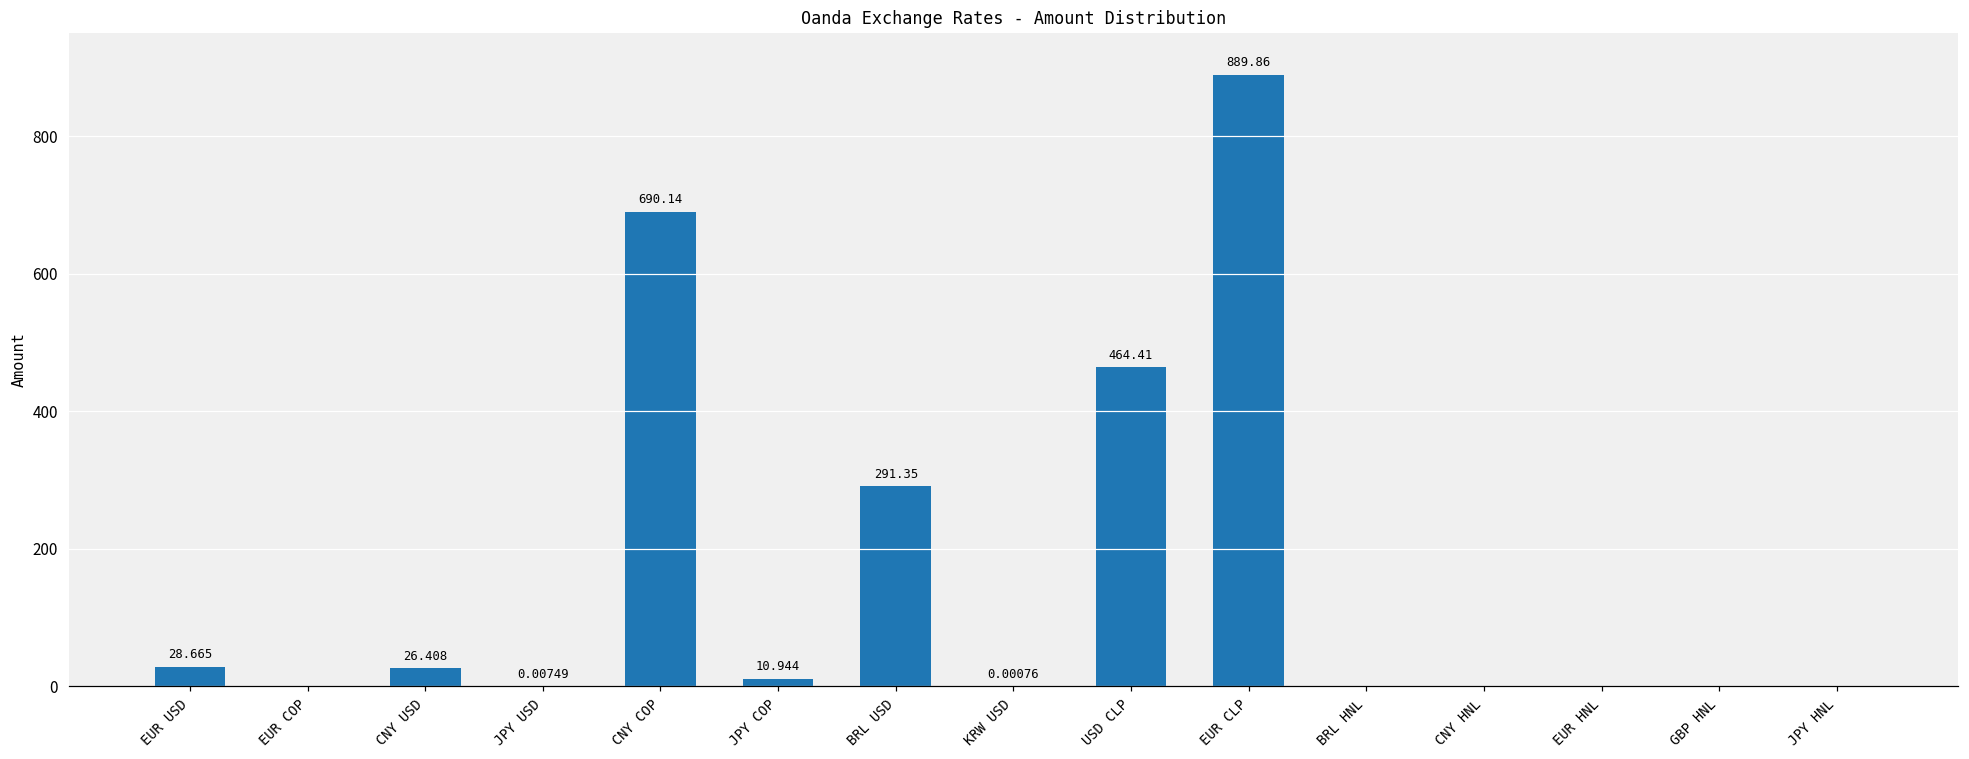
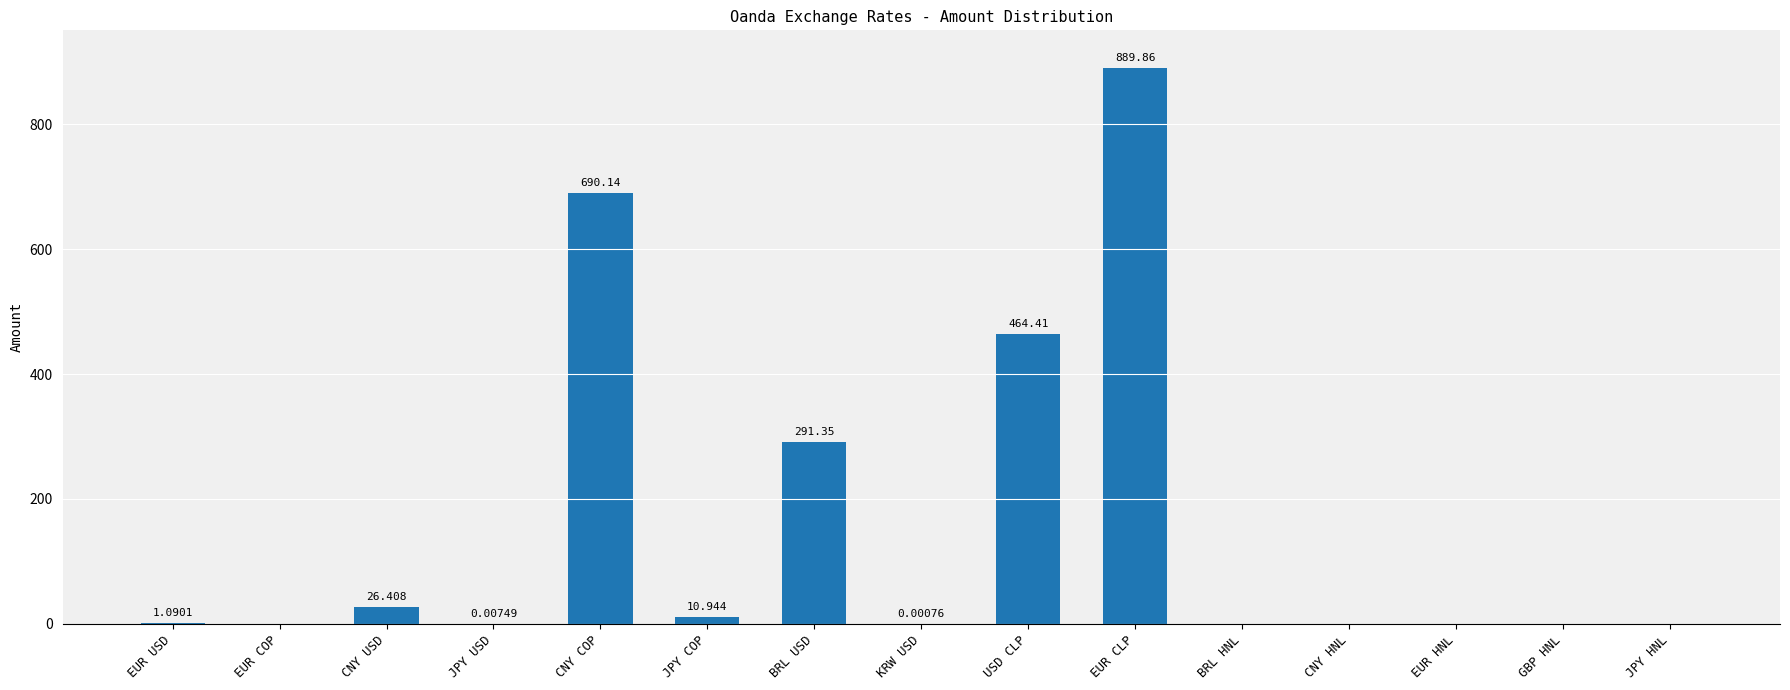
  {
-   "EUR USD": 28.665,
+   "EUR USD": 1.0901,
    "CNY USD": 26.408,
    "JPY USD": 0.00749,
    "CNY COP": 690.14,
    "JPY COP": 10.944,
    "BRL USD": 291.35,
    "KRW USD": 0.00076,
    "USD CLP": 464.41,
    "EUR CLP": 889.86
  }
